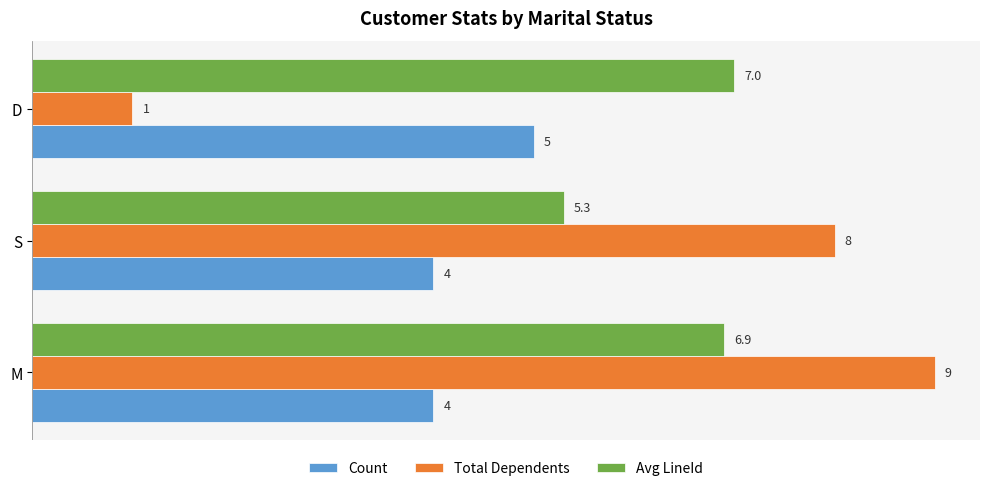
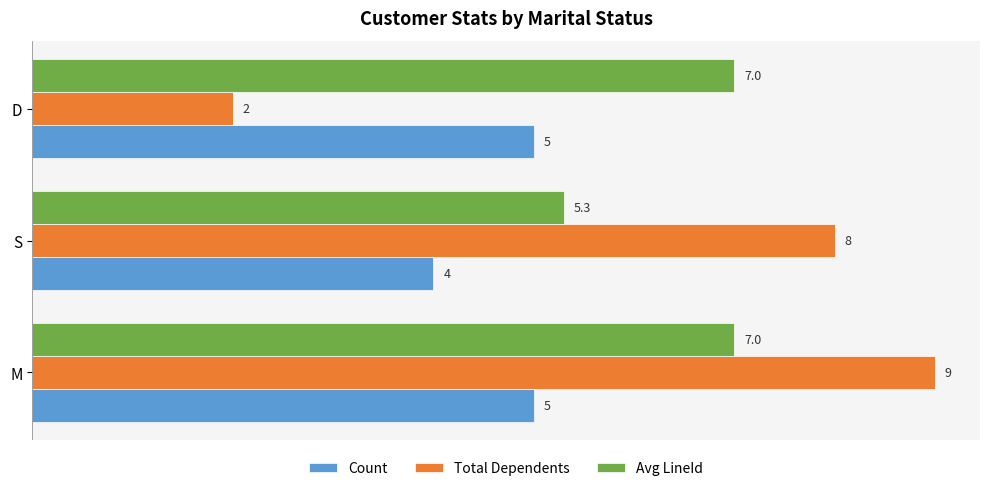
  {
    "Count": {
      "D": 5,
      "S": 4,
-     "M": 4
+     "M": 5
    },
    "Total Dependents": {
-     "D": 1,
+     "D": 2,
      "S": 8,
      "M": 9
    },
    "Avg LineId": {
      "D": 7.0,
      "S": 5.3,
-     "M": 6.9
+     "M": 7.0
    }
  }
